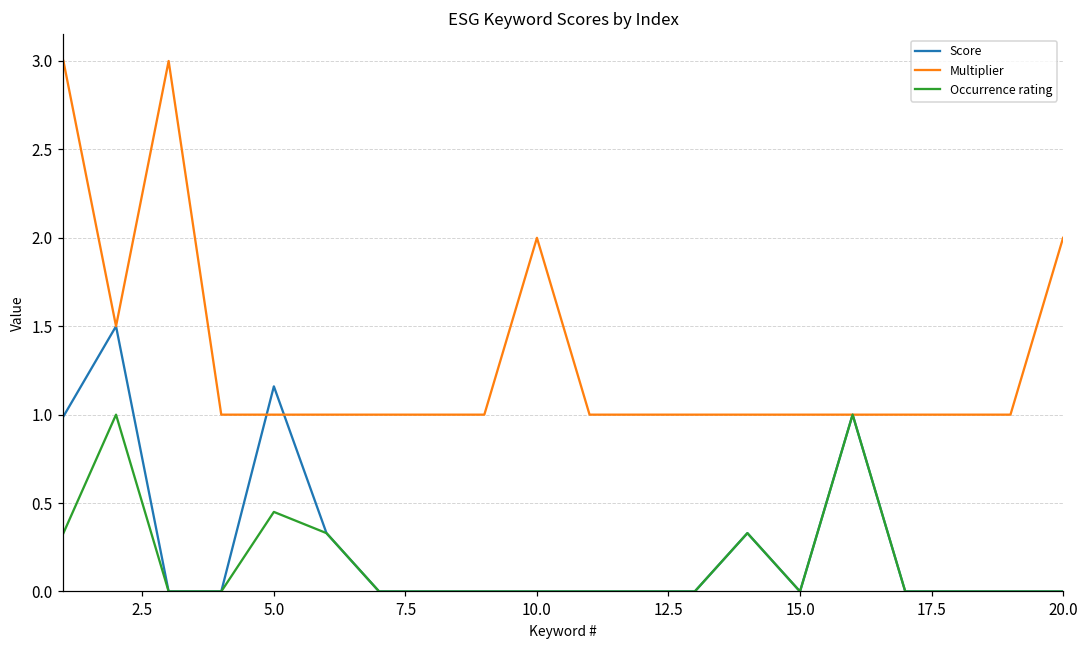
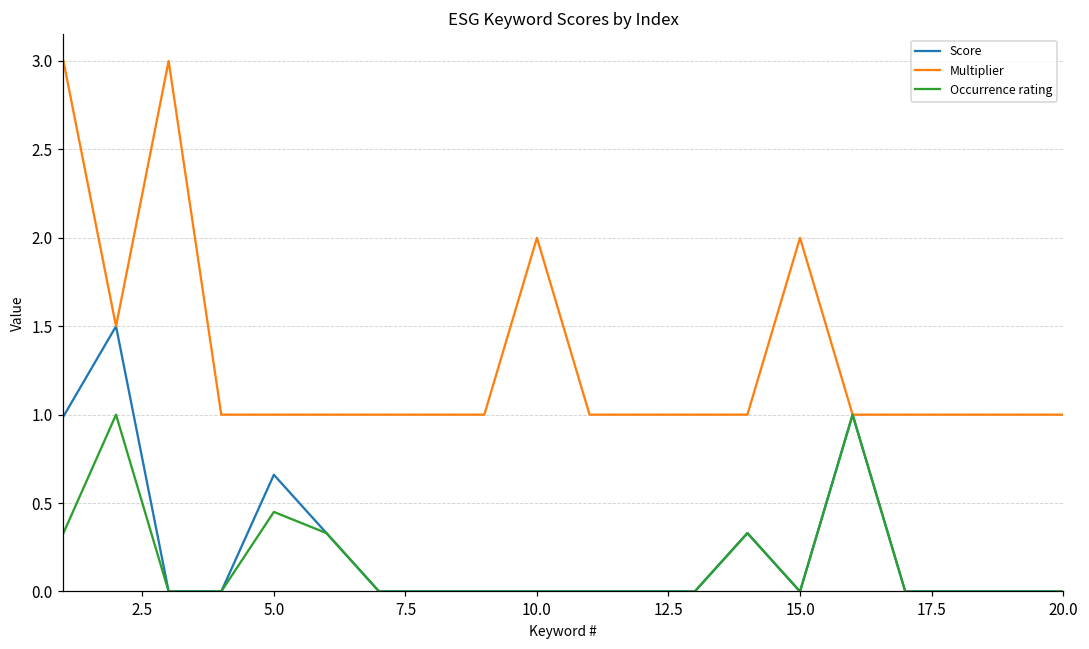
  {
    "Score": {
-     "5.0": 1.16
+     "5.0": 0.66
    },
    "Multiplier": {
      "5.0": 1,
      "10.0": 2,
-     "15.0": 1,
-     "20.0": 2
+     "15.0": 2,
+     "20.0": 1
    },
    "Occurrence rating": {
      "5.0": 0.45
    }
  }
